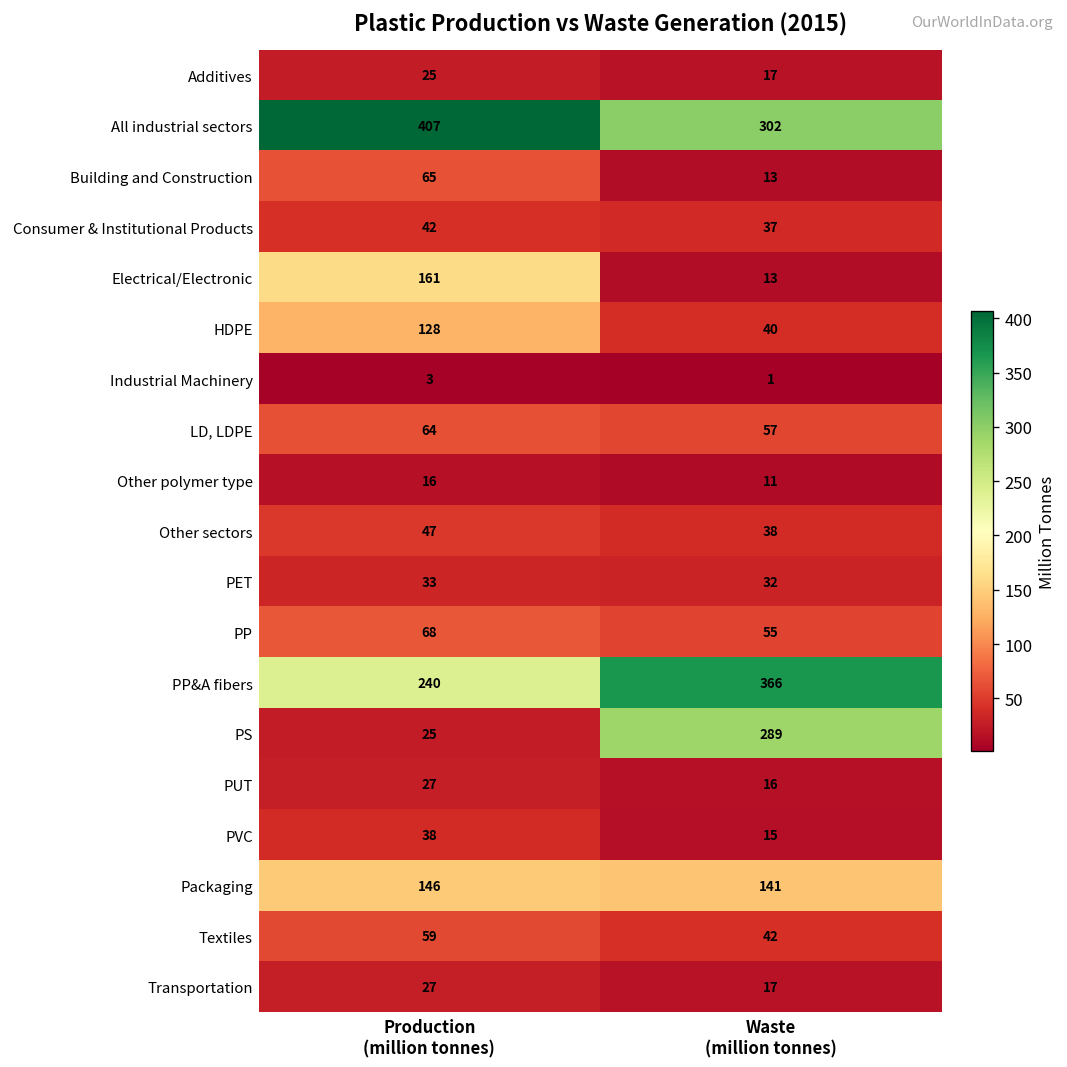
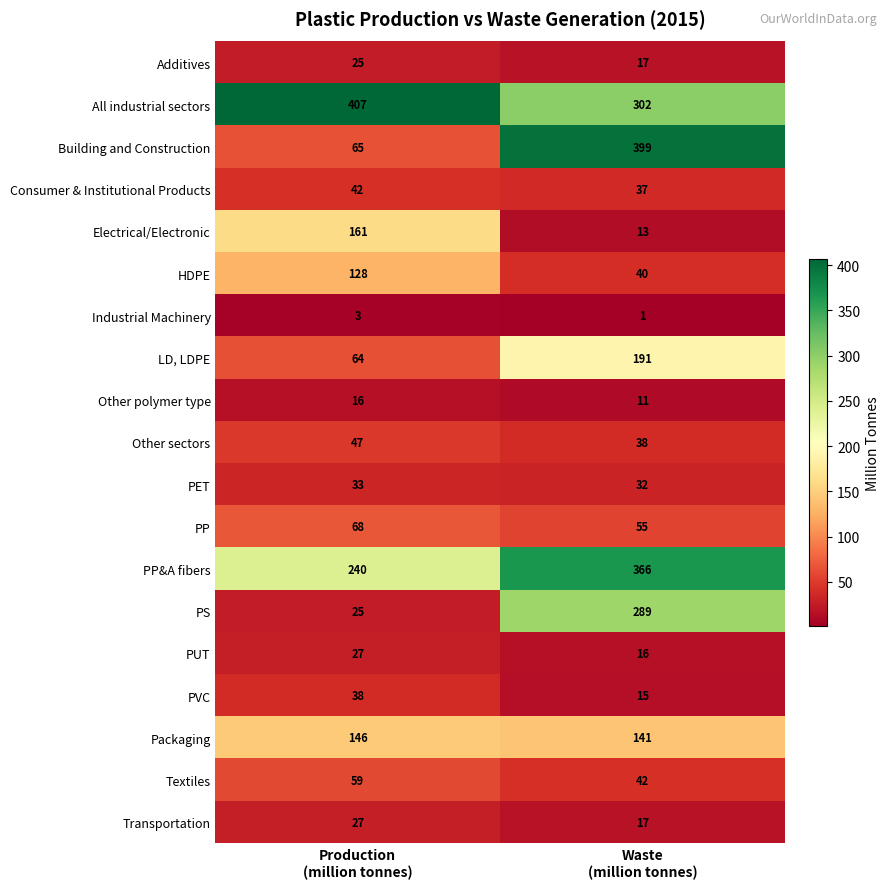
  {
    "Additives": {
      "Production (million tonnes)": 25,
      "Waste (million tonnes)": 17
    },
    "All industrial sectors": {
      "Production (million tonnes)": 407,
      "Waste (million tonnes)": 302
    },
    "Building and Construction": {
      "Production (million tonnes)": 65,
-     "Waste (million tonnes)": 13
+     "Waste (million tonnes)": 399
    },
    "Consumer & Institutional Products": {
      "Production (million tonnes)": 42,
      "Waste (million tonnes)": 37
    },
    "Electrical/Electronic": {
      "Production (million tonnes)": 161,
      "Waste (million tonnes)": 13
    },
    "HDPE": {
      "Production (million tonnes)": 128,
      "Waste (million tonnes)": 40
    },
    "Industrial Machinery": {
      "Production (million tonnes)": 3,
      "Waste (million tonnes)": 1
    },
    "LD, LDPE": {
      "Production (million tonnes)": 64,
-     "Waste (million tonnes)": 57
+     "Waste (million tonnes)": 191
    },
    "Other polymer type": {
      "Production (million tonnes)": 16,
      "Waste (million tonnes)": 11
    },
    "Other sectors": {
      "Production (million tonnes)": 47,
      "Waste (million tonnes)": 38
    },
    "PET": {
      "Production (million tonnes)": 33,
      "Waste (million tonnes)": 32
    },
    "PP": {
      "Production (million tonnes)": 68,
      "Waste (million tonnes)": 55
    },
    "PP&A fibers": {
      "Production (million tonnes)": 240,
      "Waste (million tonnes)": 366
    },
    "PS": {
      "Production (million tonnes)": 25,
      "Waste (million tonnes)": 289
    },
    "PUT": {
      "Production (million tonnes)": 27,
      "Waste (million tonnes)": 16
    },
    "PVC": {
      "Production (million tonnes)": 38,
      "Waste (million tonnes)": 15
    },
    "Packaging": {
      "Production (million tonnes)": 146,
      "Waste (million tonnes)": 141
    },
    "Textiles": {
      "Production (million tonnes)": 59,
      "Waste (million tonnes)": 42
    },
    "Transportation": {
      "Production (million tonnes)": 27,
      "Waste (million tonnes)": 17
    }
  }
